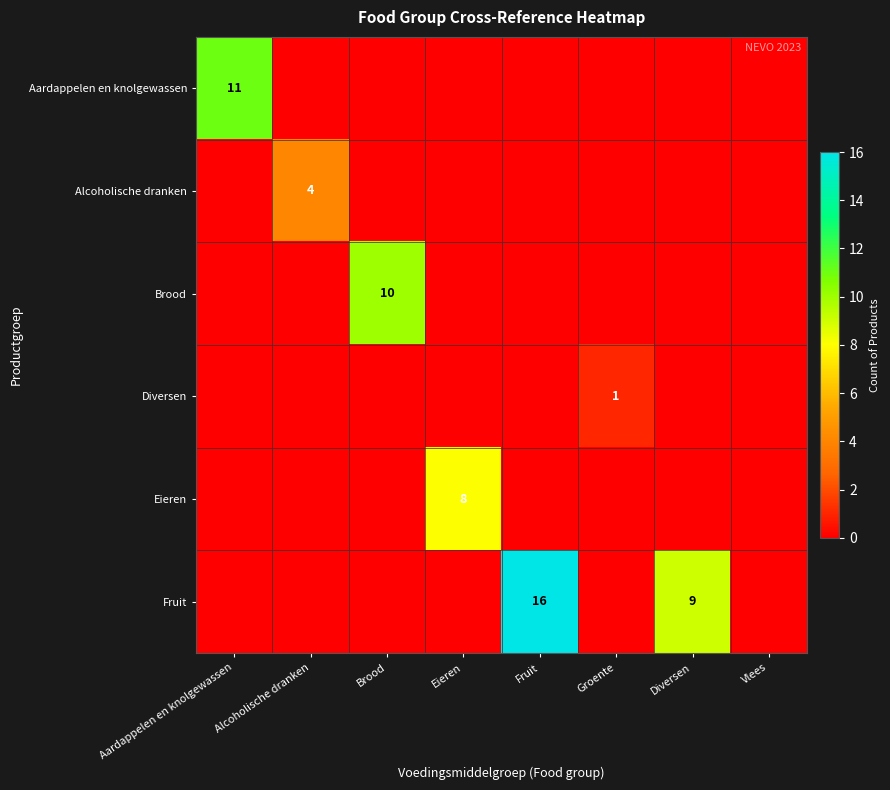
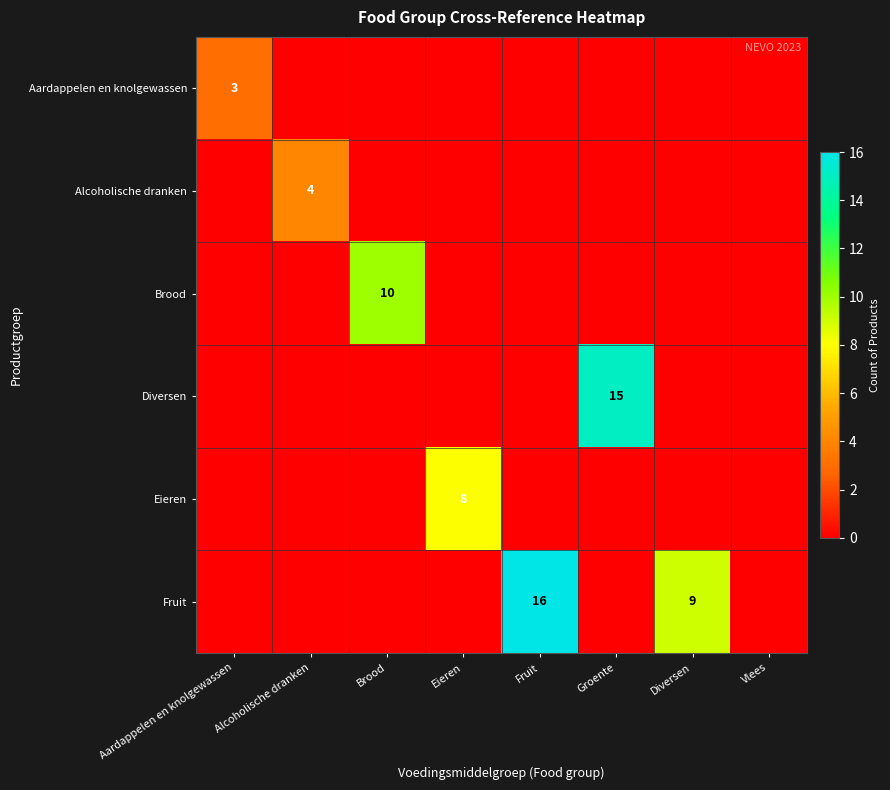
  {
    "Aardappelen en knolgewassen": {
-     "Aardappelen en knolgewassen": 11,
+     "Aardappelen en knolgewassen": 3,
      "Vlees": 2023
    },
    "Alcoholische dranken": {
      "Alcoholische dranken": 4
    },
    "Brood": {
      "Brood": 10
    },
    "Diversen": {
-     "Groente": 1
+     "Groente": 15
    },
    "Eieren": {
      "Eieren": 8
    },
    "Fruit": {
      "Fruit": 16,
      "Diversen": 9
    }
  }
